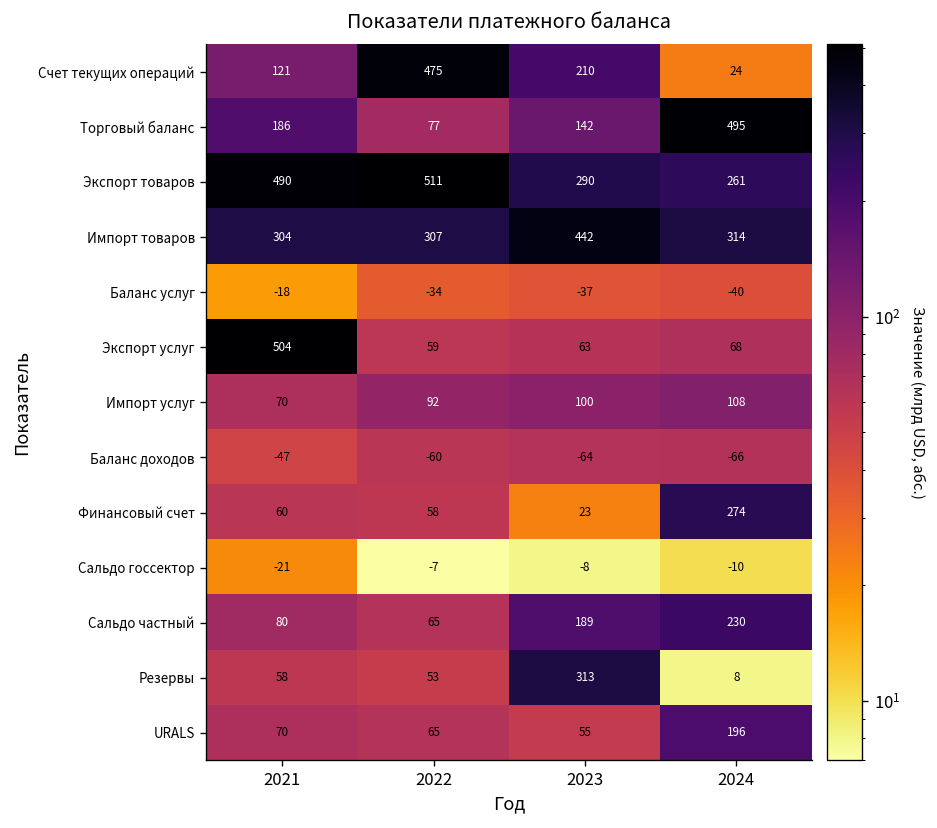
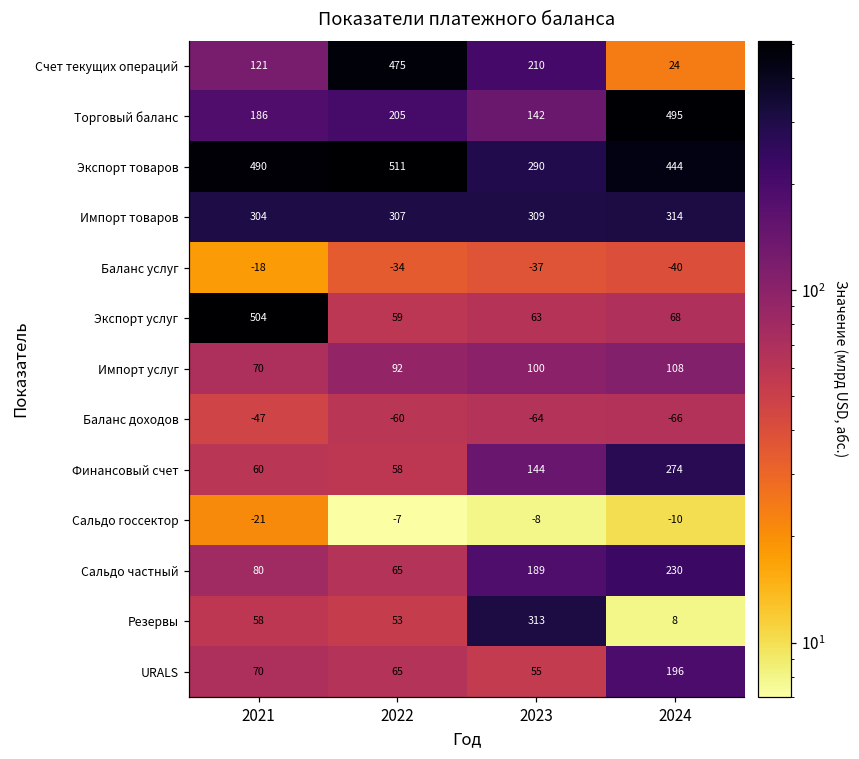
  {
    "Счет текущих операций": {
      "2021": 121,
      "2022": 475,
      "2023": 210,
      "2024": 24
    },
    "Торговый баланс": {
      "2021": 186,
-     "2022": 77,
+     "2022": 205,
      "2023": 142,
      "2024": 495
    },
    "Экспорт товаров": {
      "2021": 490,
      "2022": 511,
      "2023": 290,
-     "2024": 261
+     "2024": 444
    },
    "Импорт товаров": {
      "2021": 304,
      "2022": 307,
-     "2023": 442,
+     "2023": 309,
      "2024": 314
    },
    "Баланс услуг": {
      "2021": -18,
      "2022": -34,
      "2023": -37,
      "2024": -40
    },
    "Экспорт услуг": {
      "2021": 504,
      "2022": 59,
      "2023": 63,
      "2024": 68
    },
    "Импорт услуг": {
      "2021": 70,
      "2022": 92,
      "2023": 100,
      "2024": 108
    },
    "Баланс доходов": {
      "2021": -47,
      "2022": -60,
      "2023": -64,
      "2024": -66
    },
    "Финансовый счет": {
      "2021": 60,
      "2022": 58,
-     "2023": 23,
+     "2023": 144,
      "2024": 274
    },
    "Сальдо госсектор": {
      "2021": -21,
      "2022": -7,
      "2023": -8,
      "2024": -10
    },
    "Сальдо частный": {
      "2021": 80,
      "2022": 65,
      "2023": 189,
      "2024": 230
    },
    "Резервы": {
      "2021": 58,
      "2022": 53,
      "2023": 313,
      "2024": 8
    },
    "URALS": {
      "2021": 70,
      "2022": 65,
      "2023": 55,
      "2024": 196
    }
  }
